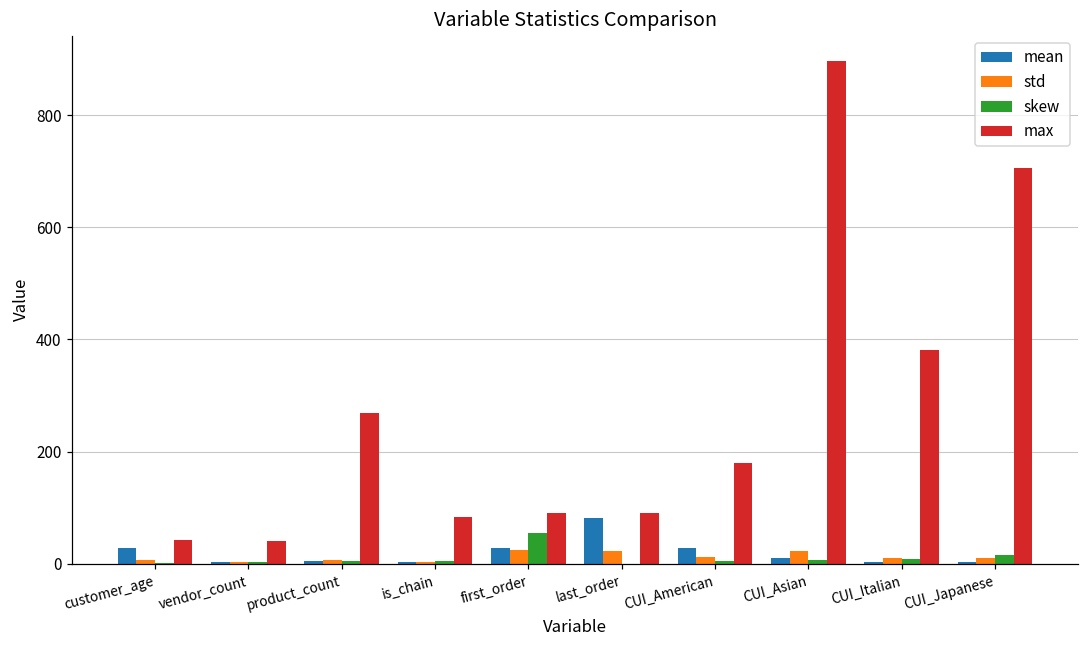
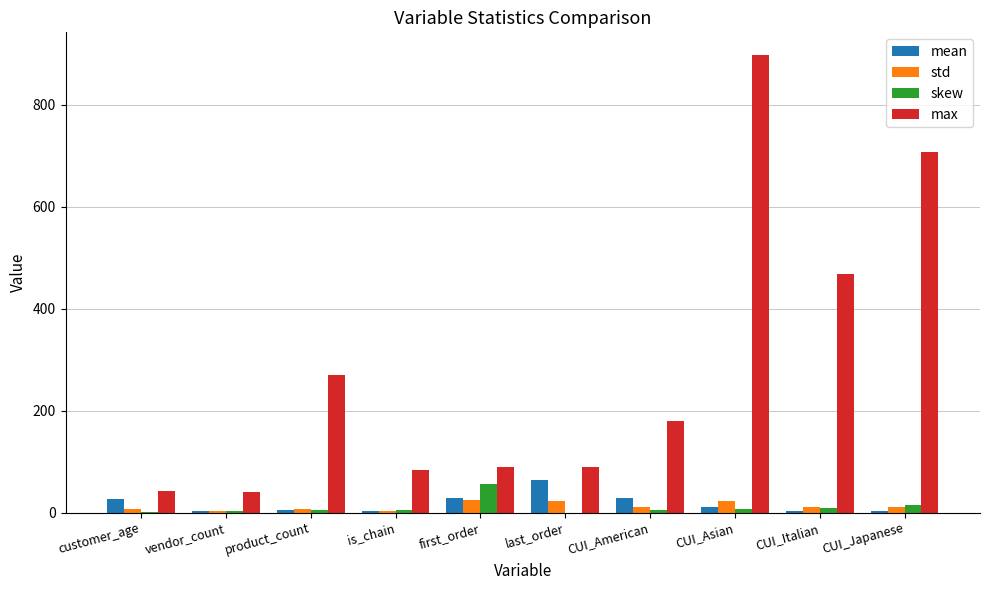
  {
    "mean": {
      "customer_age": 30,
      "product_count": 10,
      "first_order": 30,
-     "last_order": 80,
+     "last_order": 60,
      "CUI_American": 30,
      "CUI_Asian": 10
    },
    "std": {
      "customer_age": 10,
      "product_count": 10,
      "first_order": 20,
      "last_order": 20,
      "CUI_American": 10,
      "CUI_Asian": 20,
      "CUI_Italian": 10,
      "CUI_Japanese": 10
    },
    "skew": {
      "product_count": 10,
      "is_chain": 0,
      "first_order": 60,
      "CUI_American": 10,
      "CUI_Asian": 10,
      "CUI_Italian": 10,
      "CUI_Japanese": 20
    },
    "max": {
      "customer_age": 40,
      "vendor_count": 40,
      "product_count": 270,
      "is_chain": 80,
      "first_order": 90,
      "last_order": 90,
      "CUI_American": 180,
      "CUI_Asian": 900,
-     "CUI_Italian": 380,
+     "CUI_Italian": 470,
      "CUI_Japanese": 710
    }
  }
